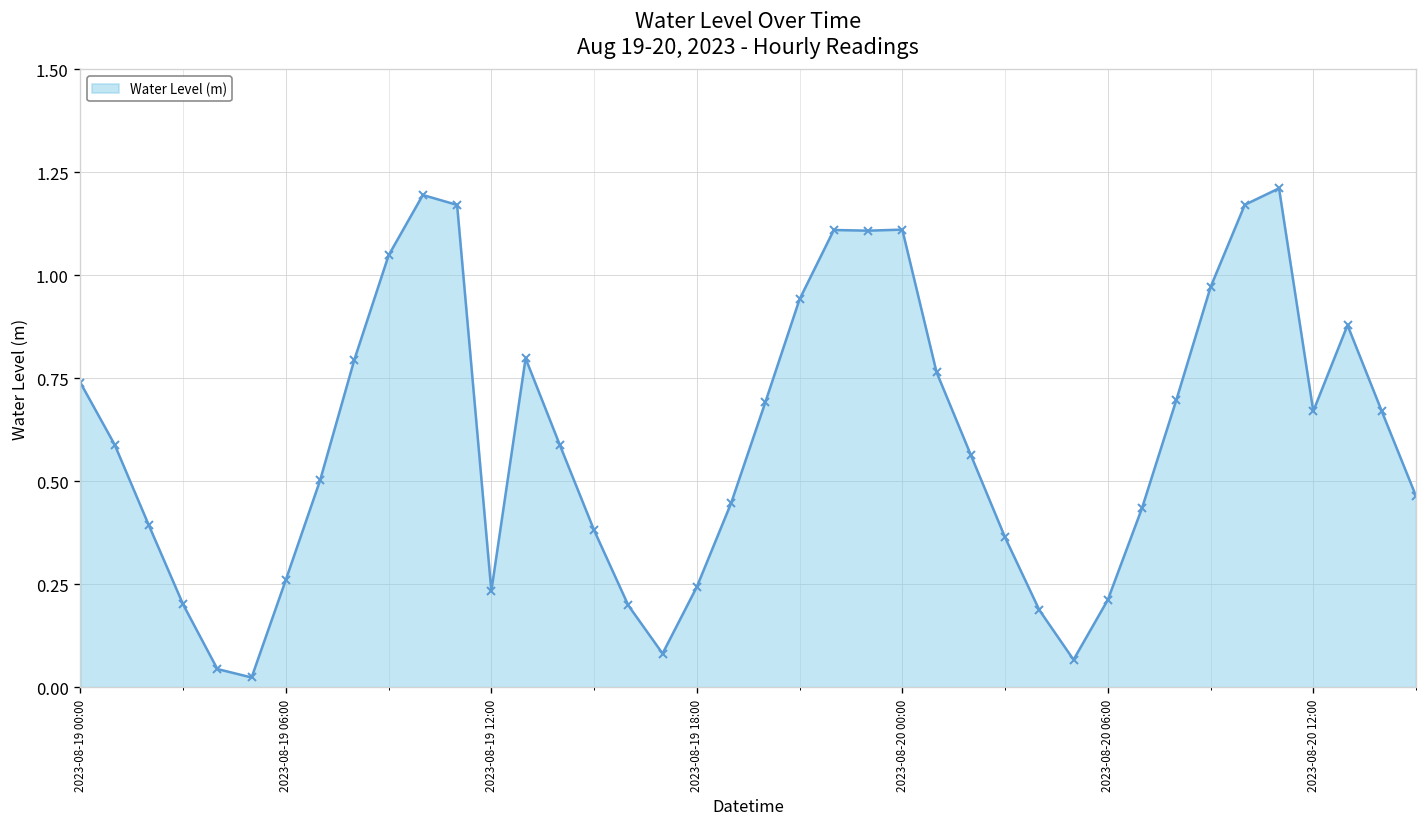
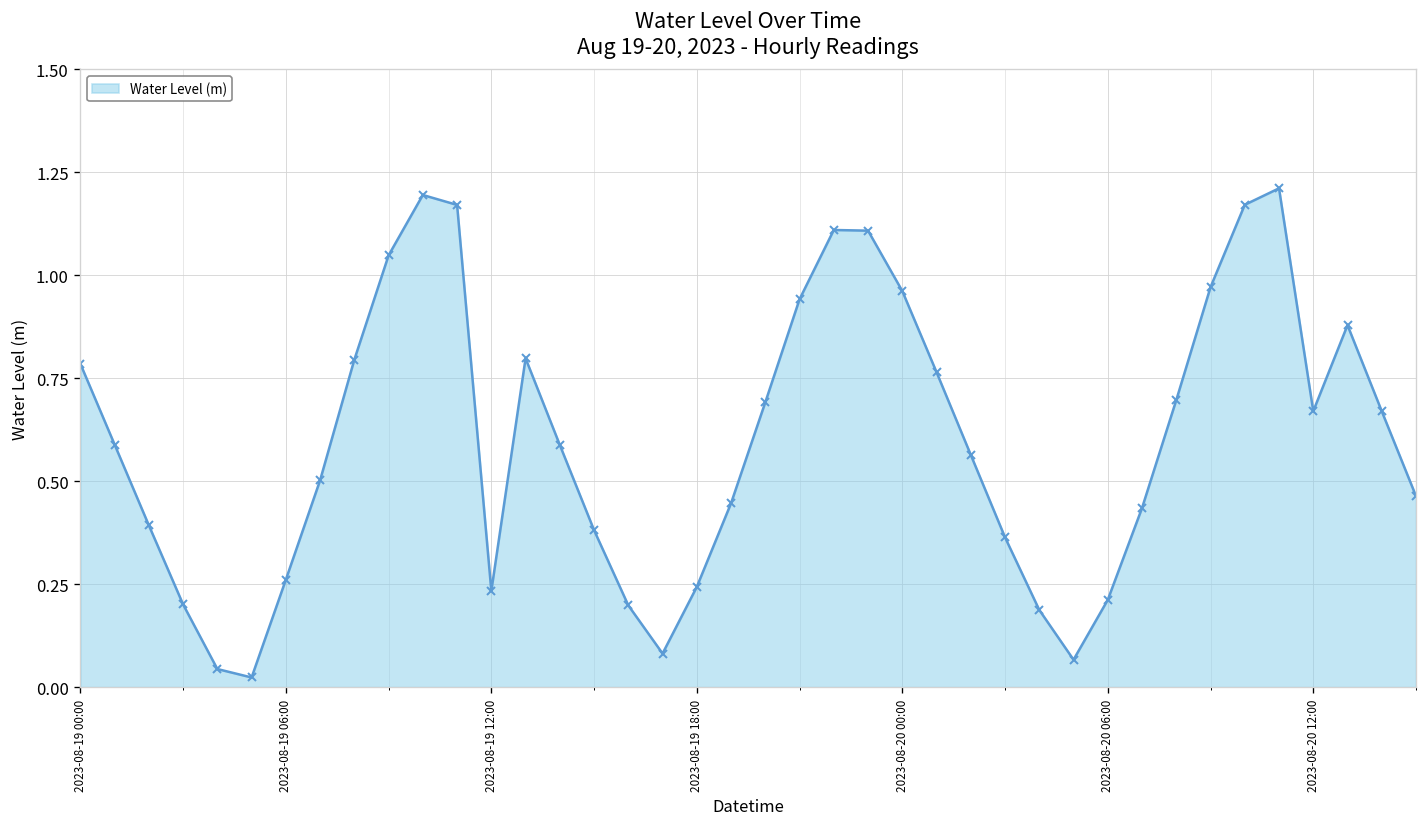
  {
-   "2023-08-19 00:00": 0.74,
+   "2023-08-19 00:00": 0.79,
    "2023-08-19 06:00": 0.26,
    "2023-08-19 12:00": 0.23,
    "2023-08-19 18:00": 0.24,
-   "2023-08-20 00:00": 1.11,
+   "2023-08-20 00:00": 0.96,
    "2023-08-20 06:00": 0.21,
    "2023-08-20 12:00": 0.67
  }
